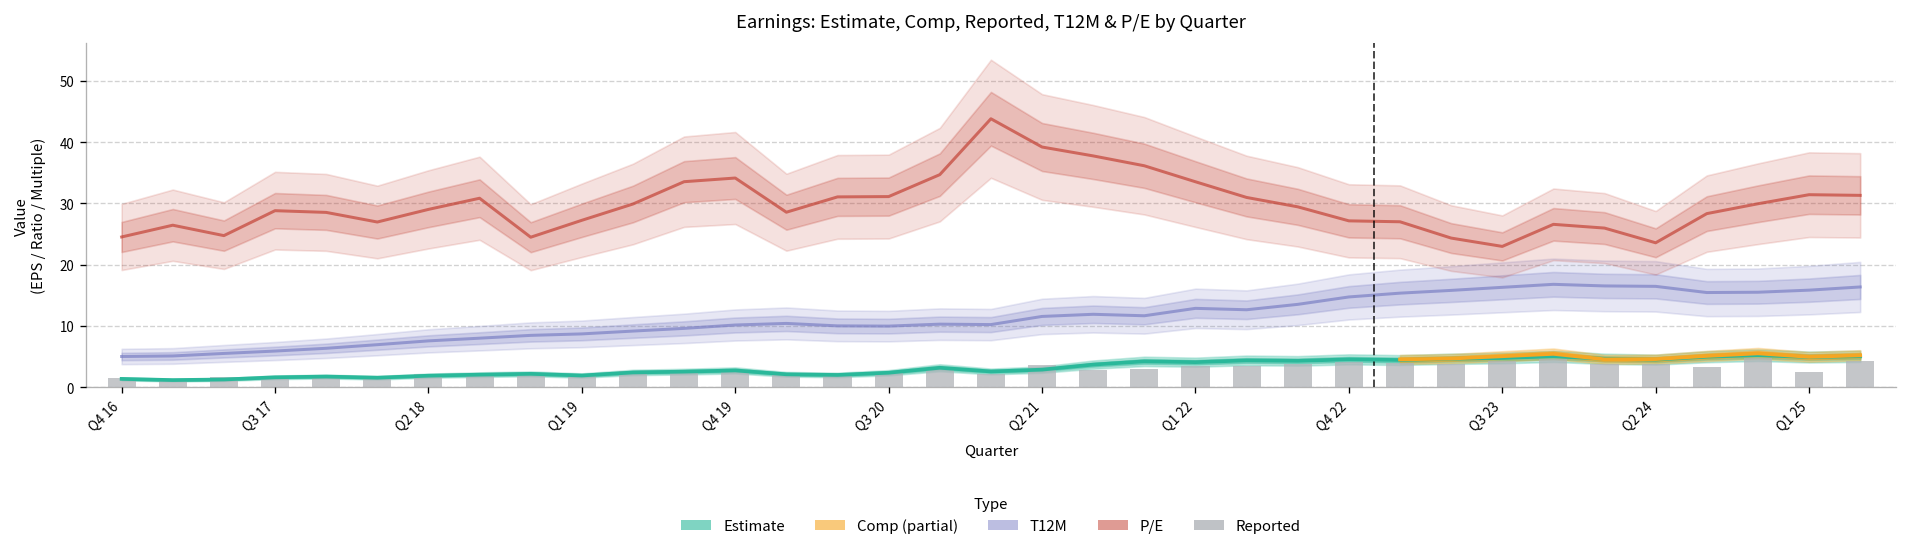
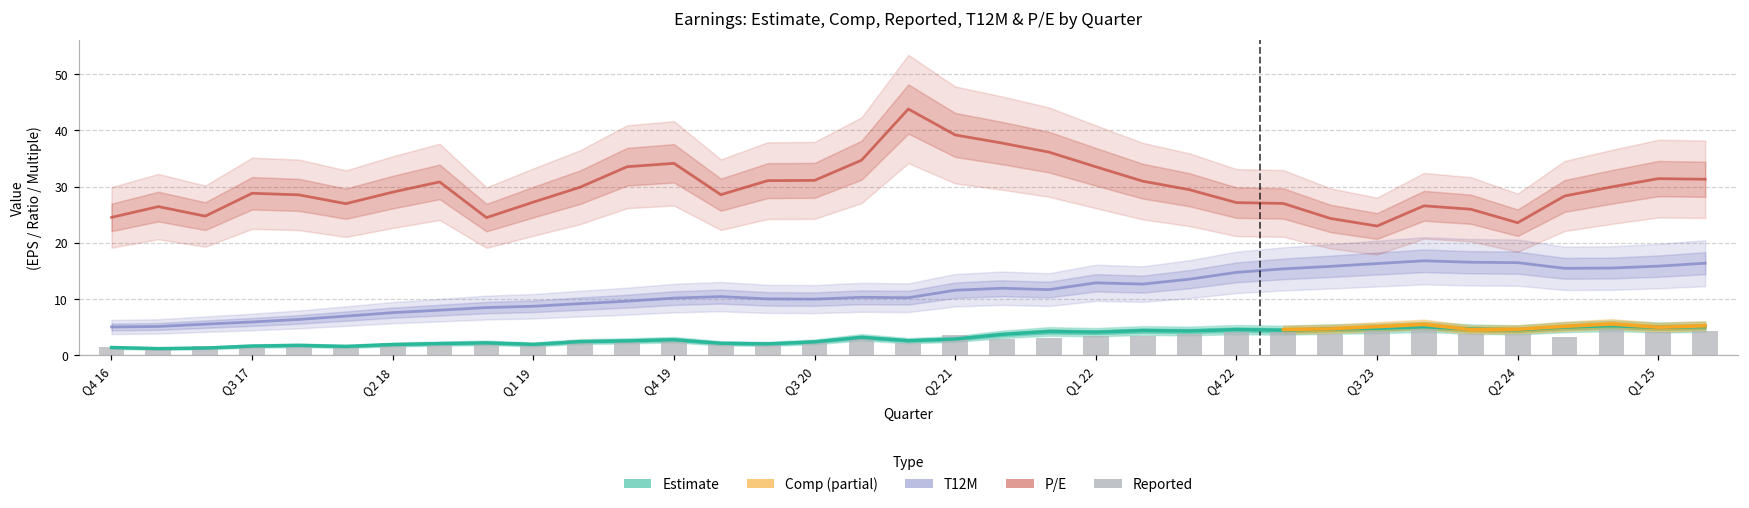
  {
    "Reported": {
      "Q4 16": 1,
      "Q3 17": 2,
      "Q2 18": 2,
      "Q1 19": 2,
      "Q4 19": 3,
      "Q3 20": 3,
      "Q2 21": 4,
      "Q1 22": 3,
      "Q4 22": 4,
      "Q3 23": 4,
      "Q2 24": 4,
-     "Q1 25": 2
+     "Q1 25": 4
    }
  }
